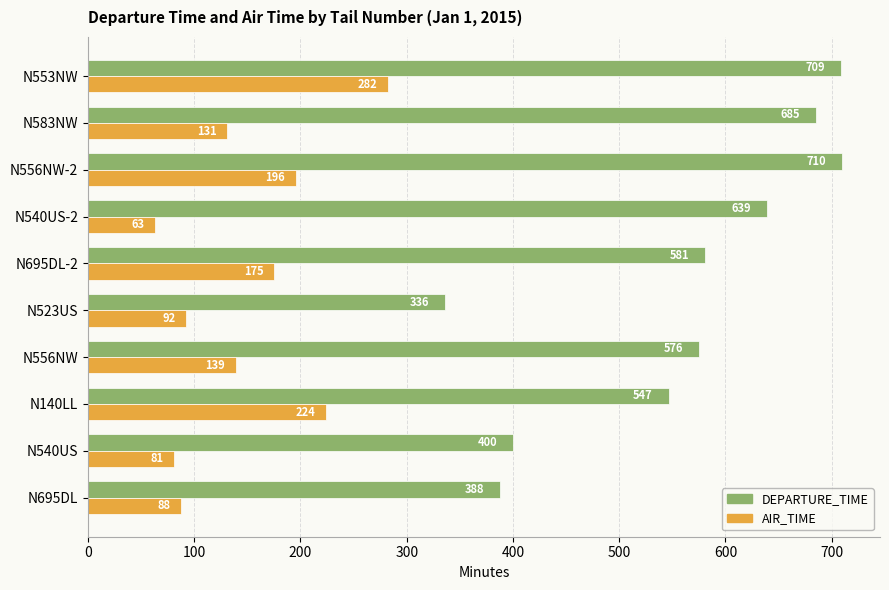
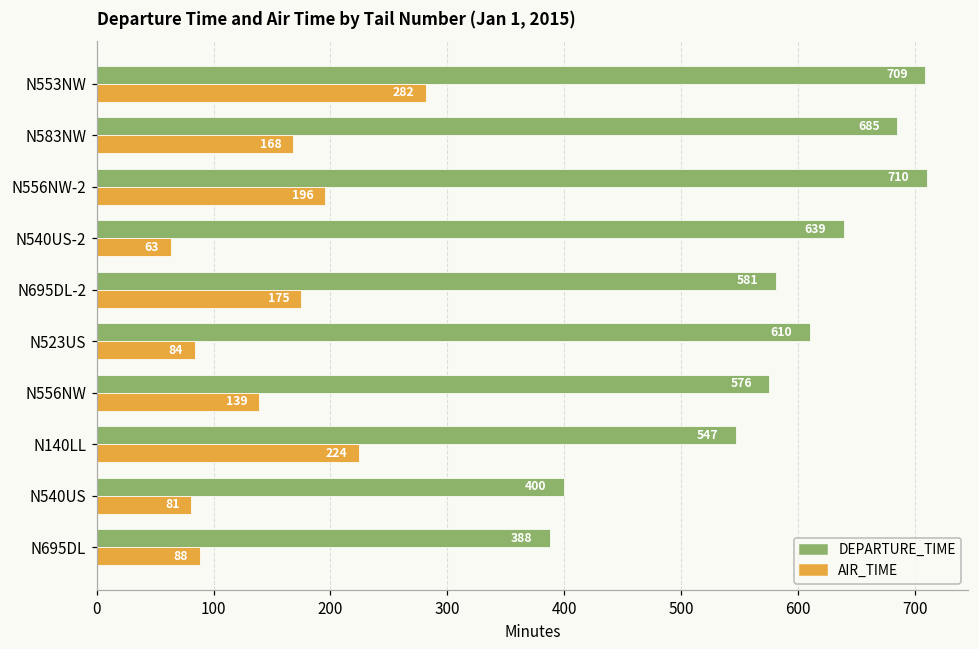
  {
    "DEPARTURE_TIME": {
      "N553NW": 709,
      "N583NW": 685,
      "N556NW-2": 710,
      "N540US-2": 639,
      "N695DL-2": 581,
-     "N523US": 336,
+     "N523US": 610,
      "N556NW": 576,
      "N140LL": 547,
      "N540US": 400,
      "N695DL": 388
    },
    "AIR_TIME": {
      "N553NW": 282,
-     "N583NW": 131,
+     "N583NW": 168,
      "N556NW-2": 196,
      "N540US-2": 63,
      "N695DL-2": 175,
-     "N523US": 92,
+     "N523US": 84,
      "N556NW": 139,
      "N140LL": 224,
      "N540US": 81,
      "N695DL": 88
    }
  }
